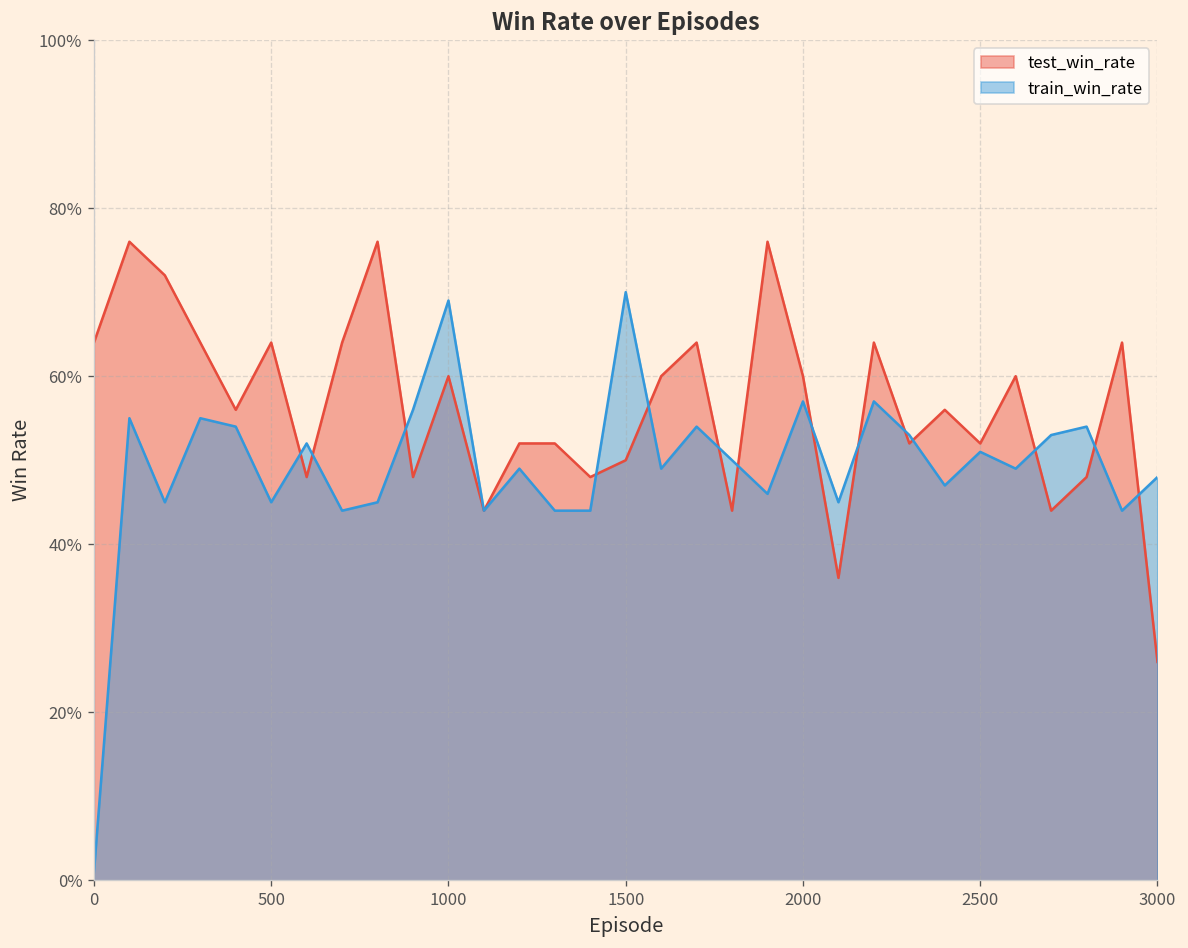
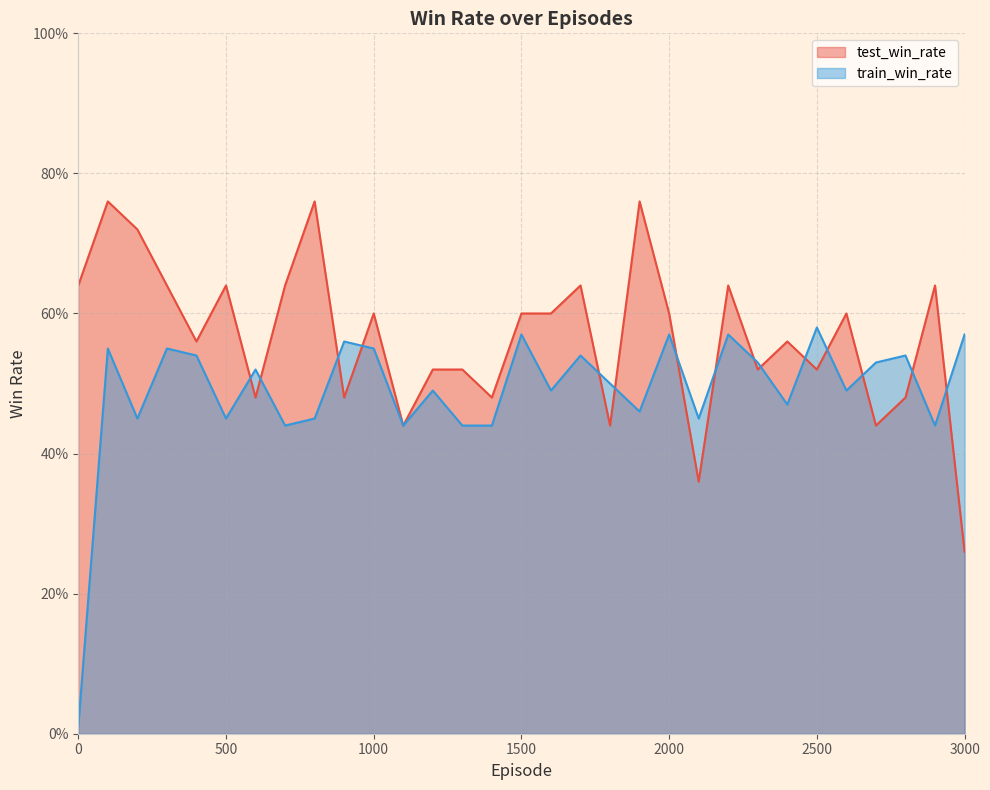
  {
    "test_win_rate": {
      "0": "64%",
      "500": "64%",
      "1000": "60%",
-     "1500": "50%",
+     "1500": "60%",
      "2000": "60%",
      "2500": "52%",
      "3000": "26%"
    },
    "train_win_rate": {
      "0": "1%",
      "500": "45%",
-     "1000": "69%",
-     "1500": "70%",
+     "1000": "55%",
+     "1500": "57%",
      "2000": "57%",
-     "2500": "51%",
-     "3000": "48%"
+     "2500": "58%",
+     "3000": "57%"
    }
  }
